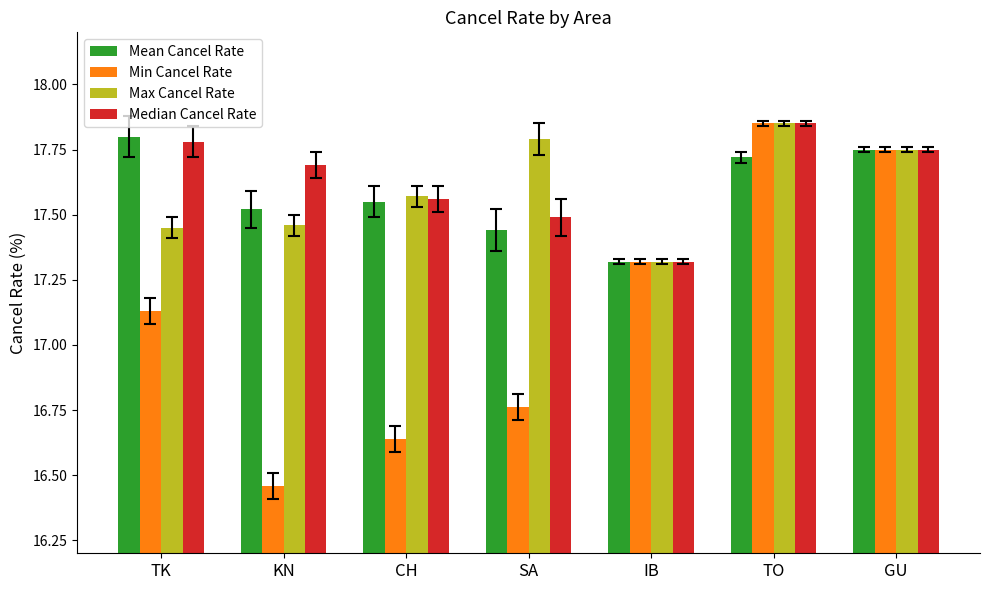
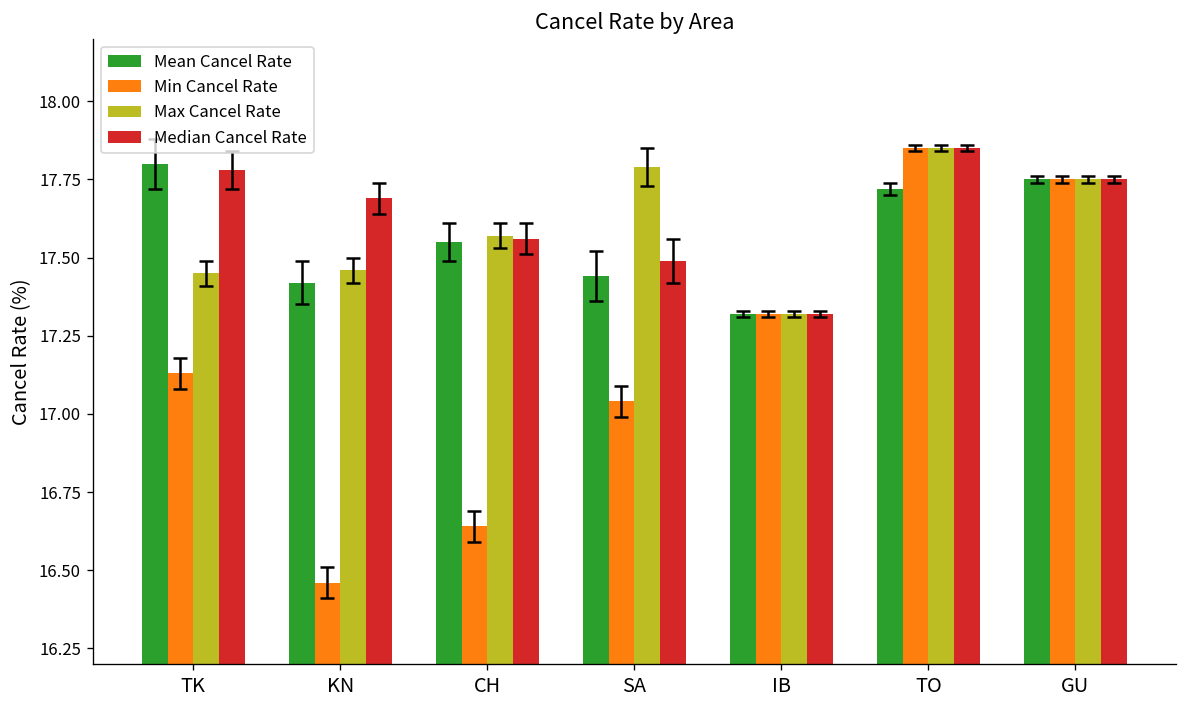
  {
    "Mean Cancel Rate": {
      "TK": 17.80,
-     "KN": 17.52,
+     "KN": 17.42,
      "CH": 17.55,
      "SA": 17.44,
      "IB": 17.32,
      "TO": 17.72,
      "GU": 17.75
    },
    "Min Cancel Rate": {
      "TK": 17.13,
      "KN": 16.46,
      "CH": 16.64,
-     "SA": 16.76,
+     "SA": 17.04,
      "IB": 17.32,
      "TO": 17.85,
      "GU": 17.75
    },
    "Max Cancel Rate": {
      "TK": 17.45,
      "KN": 17.46,
      "CH": 17.57,
      "SA": 17.79,
      "IB": 17.32,
      "TO": 17.85,
      "GU": 17.75
    },
    "Median Cancel Rate": {
      "TK": 17.78,
      "KN": 17.69,
      "CH": 17.56,
      "SA": 17.49,
      "IB": 17.32,
      "TO": 17.85,
      "GU": 17.75
    }
  }
